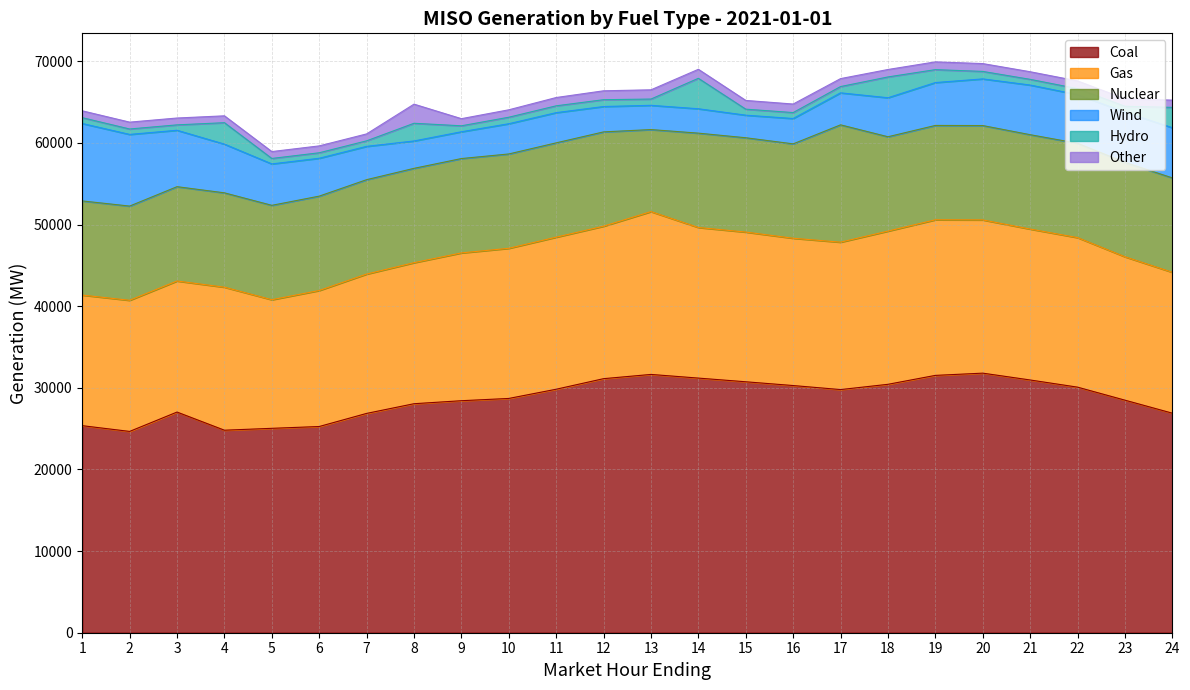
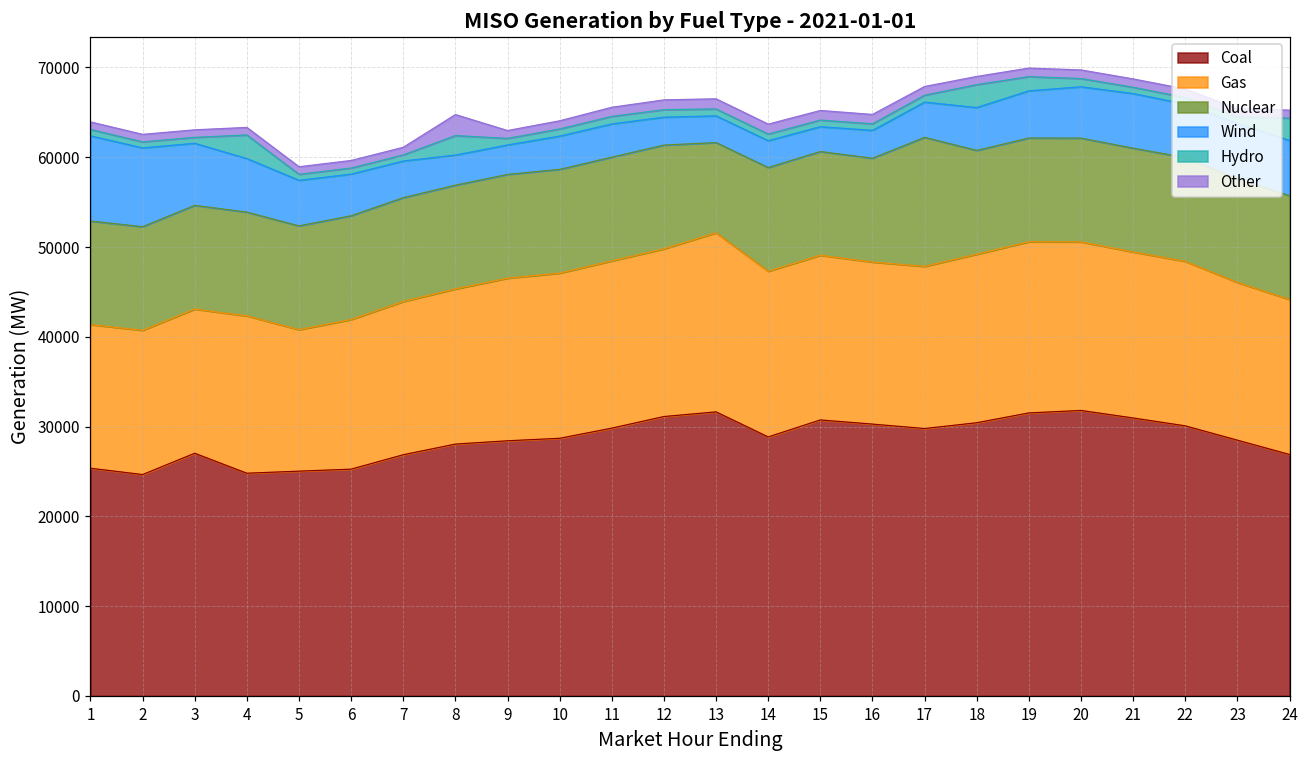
  {
    "Coal": {
      "1": 25000,
      "2": 25000,
      "3": 27000,
      "4": 25000,
      "5": 25000,
      "6": 25000,
      "7": 27000,
      "8": 28000,
      "9": 28000,
      "10": 29000,
      "11": 30000,
      "12": 31000,
      "13": 32000,
-     "14": 31000,
+     "14": 29000,
      "15": 31000,
      "16": 30000,
      "17": 30000,
      "18": 30000,
      "19": 32000,
      "20": 32000,
      "21": 31000,
      "22": 30000,
      "23": 28000,
      "24": 27000
    },
    "Gas": {
      "1": 16000,
      "2": 16000,
      "3": 16000,
      "4": 18000,
      "5": 16000,
      "6": 17000,
      "7": 17000,
      "8": 17000,
      "9": 18000,
      "10": 18000,
      "11": 19000,
      "12": 19000,
      "13": 20000,
      "14": 18000,
      "15": 18000,
      "16": 18000,
      "17": 18000,
      "18": 19000,
      "19": 19000,
      "20": 19000,
      "21": 18000,
      "22": 18000,
      "23": 18000,
      "24": 17000
    },
    "Nuclear": {
      "1": 12000,
      "2": 12000,
      "3": 12000,
      "4": 12000,
      "5": 12000,
      "6": 12000,
      "7": 12000,
      "8": 12000,
      "9": 12000,
      "10": 12000,
      "11": 12000,
      "12": 12000,
      "13": 10000,
      "14": 12000,
      "15": 12000,
      "16": 12000,
      "17": 14000,
      "18": 12000,
      "19": 12000,
      "20": 12000,
      "21": 12000,
      "24": 12000
    },
    "Wind": {
      "1": 9000,
      "2": 9000,
      "3": 7000,
      "4": 6000,
      "5": 5000,
      "6": 5000,
      "7": 4000,
      "8": 3000,
      "9": 3000,
      "10": 4000,
      "11": 4000,
      "12": 3000,
      "13": 3000,
      "14": 3000,
      "15": 3000,
      "16": 3000,
      "17": 4000,
      "18": 5000,
      "19": 5000,
      "20": 6000,
      "21": 6000,
      "24": 6000
    },
    "Hydro": {
      "1": 1000,
      "2": 1000,
      "3": 1000,
      "4": 3000,
      "5": 1000,
      "6": 1000,
      "7": 1000,
      "8": 2000,
      "9": 1000,
      "10": 1000,
      "11": 1000,
      "12": 1000,
      "13": 1000,
-     "14": 4000,
+     "14": 1000,
      "15": 1000,
      "16": 1000,
      "17": 1000,
      "18": 3000,
      "19": 2000,
      "20": 1000,
      "21": 1000,
      "24": 2000
    },
    "Other": {
      "1": 1000,
      "2": 1000,
      "3": 1000,
      "4": 1000,
      "5": 1000,
      "6": 1000,
      "7": 1000,
      "8": 2000,
      "9": 1000,
      "10": 1000,
      "11": 1000,
      "12": 1000,
      "13": 1000,
      "14": 1000,
      "15": 1000,
      "16": 1000,
      "17": 1000,
      "18": 1000,
      "19": 1000,
      "20": 1000,
      "21": 1000,
      "24": 1000
    }
  }
